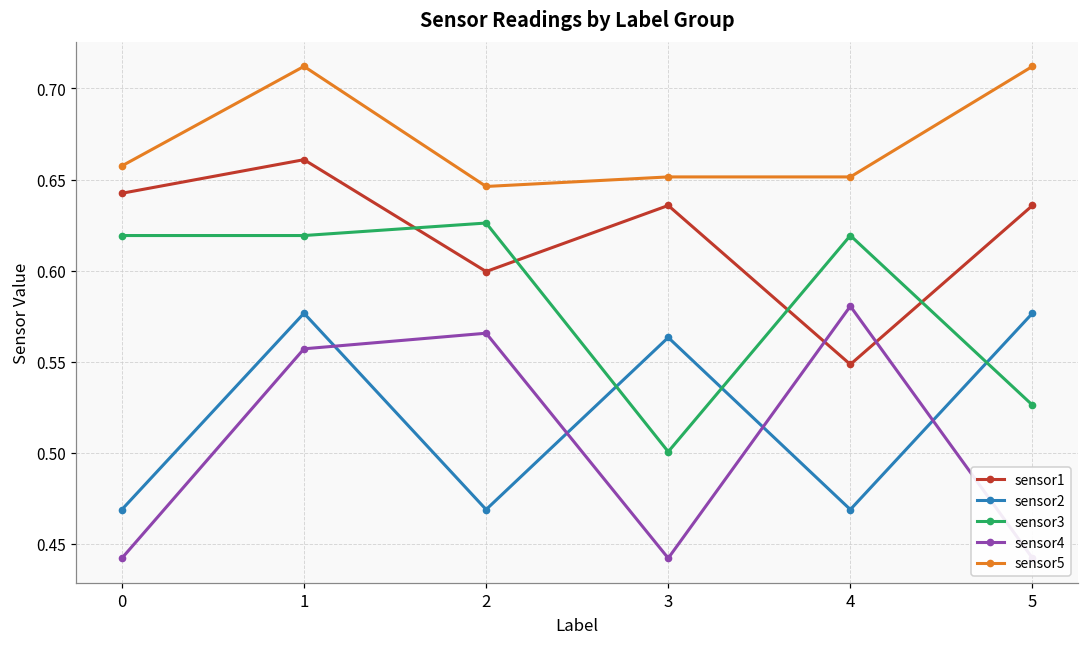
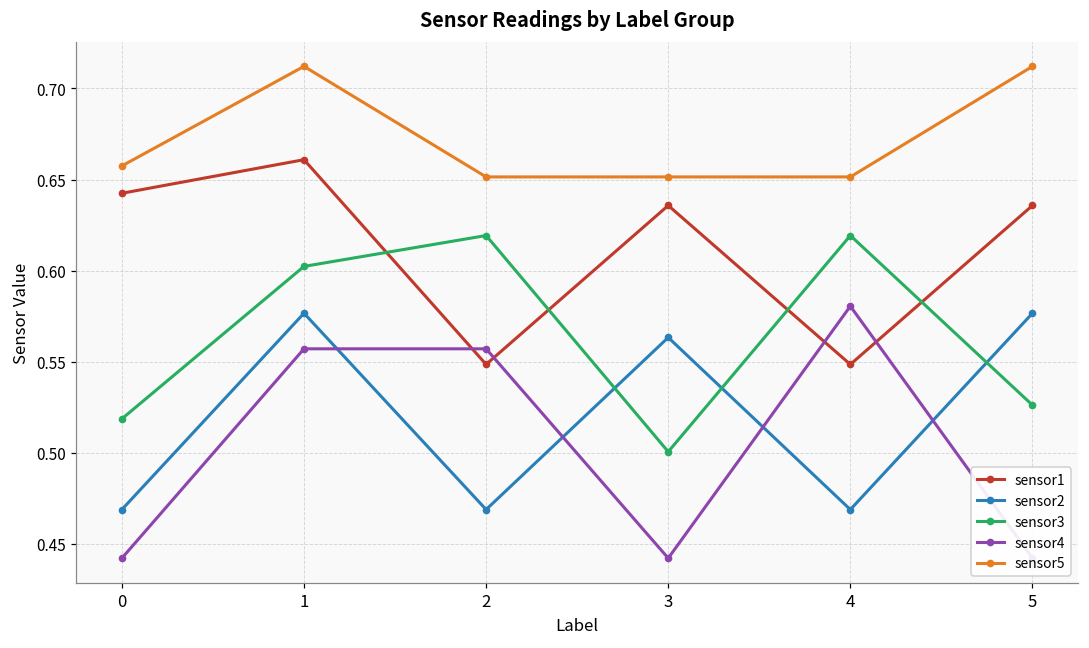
  {
    "sensor1": {
      "0": 0.642,
      "1": 0.661,
-     "2": 0.599,
+     "2": 0.549,
      "3": 0.636,
      "4": 0.549,
      "5": 0.636
    },
    "sensor2": {
      "0": 0.469,
      "1": 0.577,
      "2": 0.469,
      "3": 0.563,
      "4": 0.469,
      "5": 0.577
    },
    "sensor3": {
-     "0": 0.619,
-     "1": 0.619,
-     "2": 0.626,
+     "0": 0.519,
+     "1": 0.602,
+     "2": 0.619,
      "3": 0.501,
      "4": 0.619,
      "5": 0.526
    },
    "sensor4": {
      "0": 0.442,
      "1": 0.557,
-     "2": 0.566,
+     "2": 0.557,
      "3": 0.442,
      "4": 0.580
    },
    "sensor5": {
      "0": 0.657,
      "1": 0.712,
-     "2": 0.646,
+     "2": 0.651,
      "3": 0.651,
      "4": 0.651,
      "5": 0.712
    }
  }
